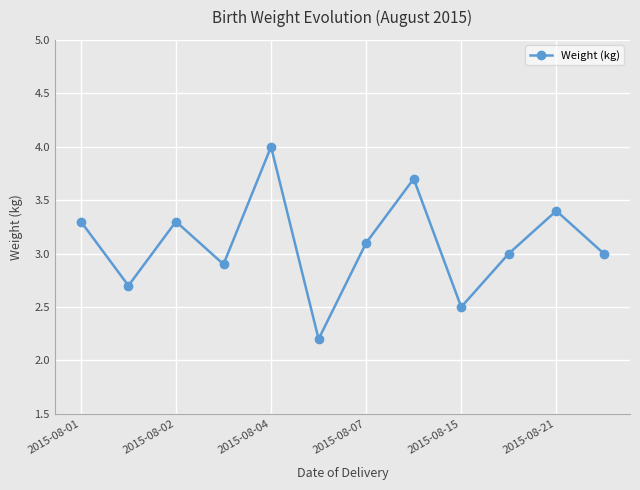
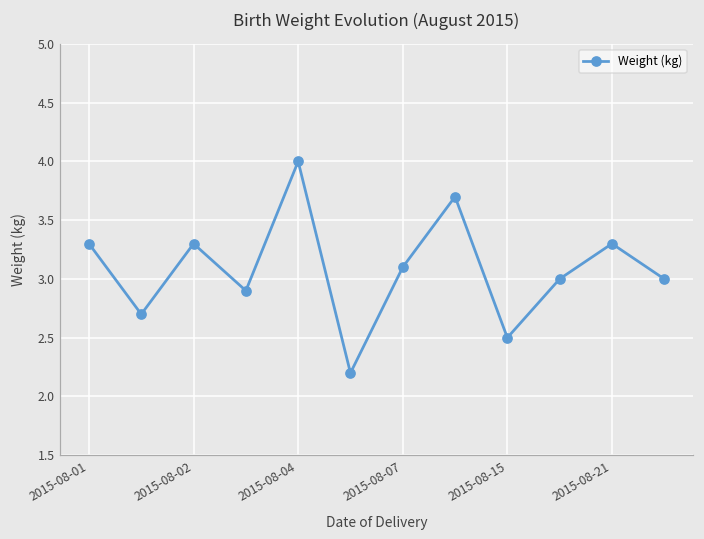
  {
    "2015-08-01": 3.3,
    "2015-08-07": 3.1,
    "2015-08-15": 2.5,
-   "2015-08-21": 3.4
+   "2015-08-21": 3.3
  }
